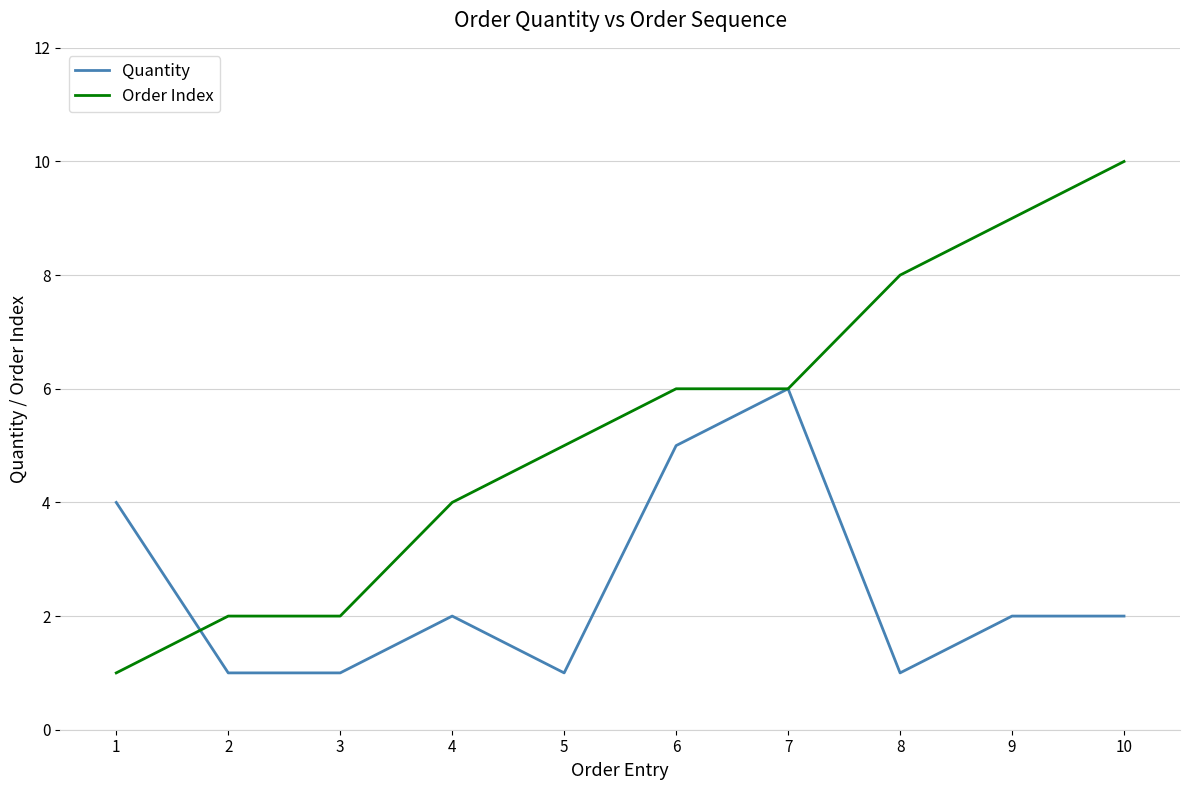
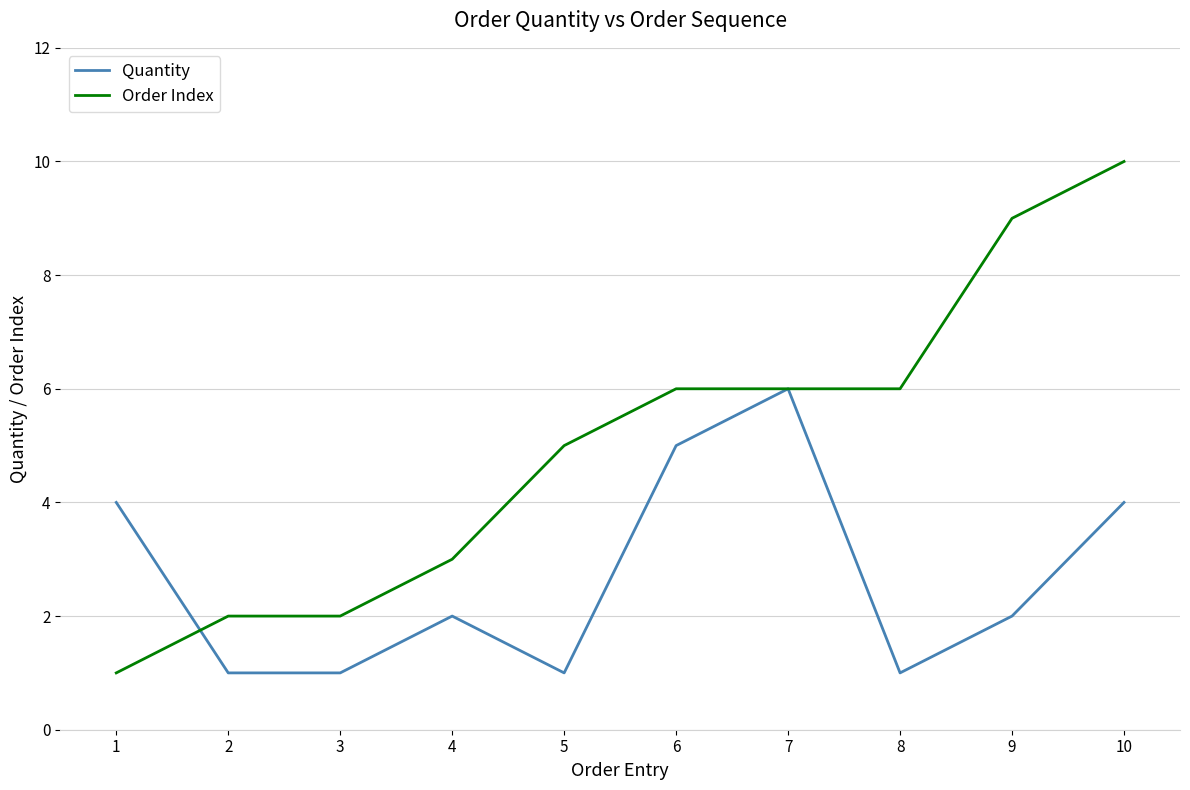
  {
    "Quantity": {
      "1": 4,
      "2": 1,
      "3": 1,
      "4": 2,
      "5": 1,
      "6": 5,
      "8": 1,
      "9": 2,
-     "10": 2
+     "10": 4
    },
    "Order Index": {
      "1": 1,
      "2": 2,
      "3": 2,
-     "4": 4,
+     "4": 3,
      "5": 5,
      "6": 6,
-     "8": 8,
+     "8": 6,
      "9": 9,
      "10": 10
    }
  }
